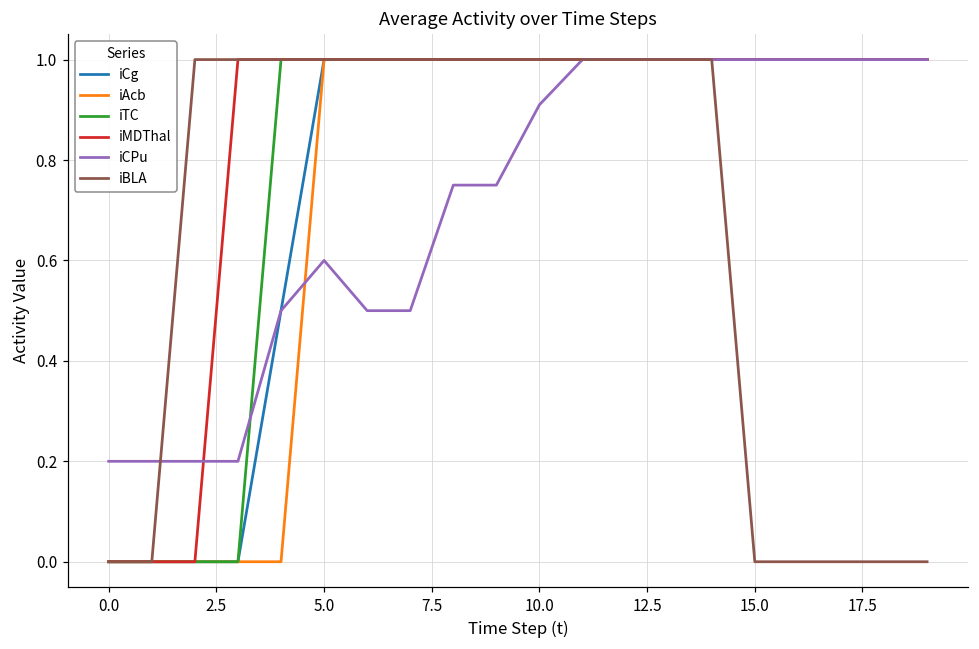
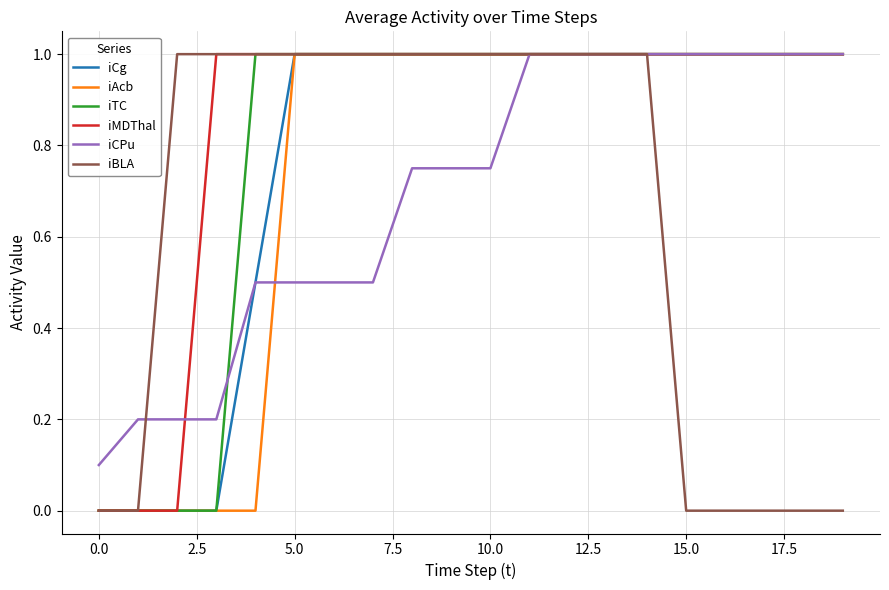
  {
    "iCPu": {
-     "0.0": 0.2,
-     "5.0": 0.6,
-     "10.0": 0.91
+     "0.0": 0.1,
+     "5.0": 0.5,
+     "10.0": 0.75
    },
    "iBLA": {
      "15.0": 0.00
    }
  }
